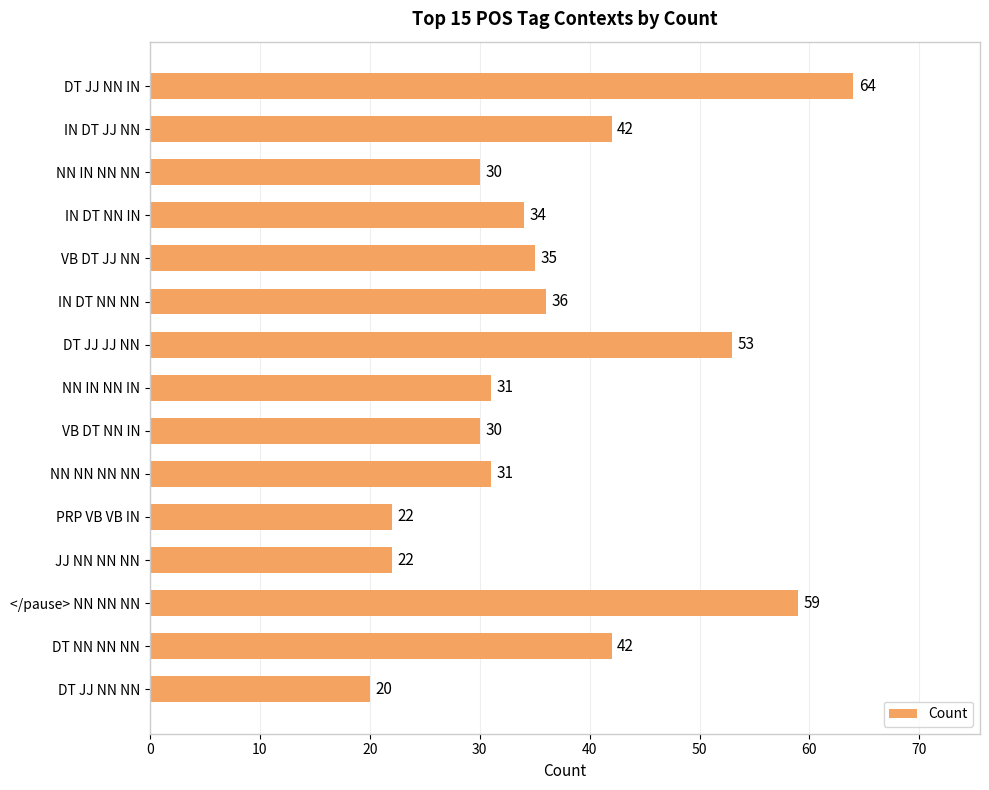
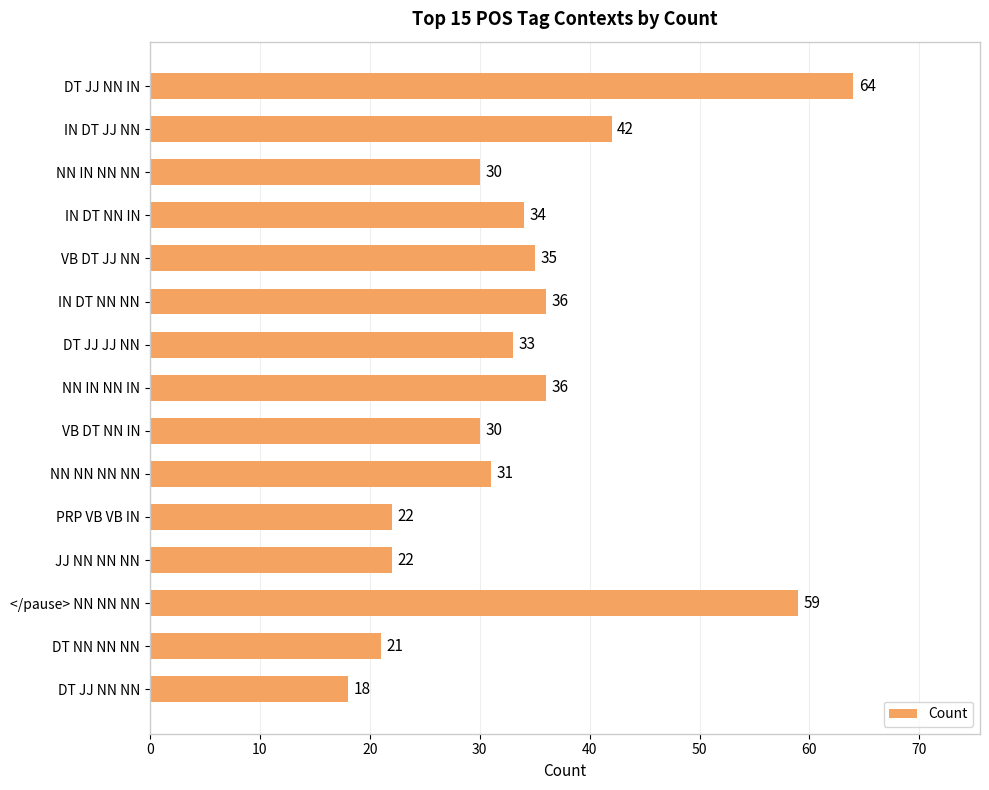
  {
    "DT JJ NN IN": 64,
    "IN DT JJ NN": 42,
    "NN IN NN NN": 30,
    "IN DT NN IN": 34,
    "VB DT JJ NN": 35,
    "IN DT NN NN": 36,
-   "DT JJ JJ NN": 53,
-   "NN IN NN IN": 31,
+   "DT JJ JJ NN": 33,
+   "NN IN NN IN": 36,
    "VB DT NN IN": 30,
    "NN NN NN NN": 31,
    "PRP VB VB IN": 22,
    "JJ NN NN NN": 22,
    "</pause> NN NN NN": 59,
-   "DT NN NN NN": 42,
-   "DT JJ NN NN": 20
+   "DT NN NN NN": 21,
+   "DT JJ NN NN": 18
  }
